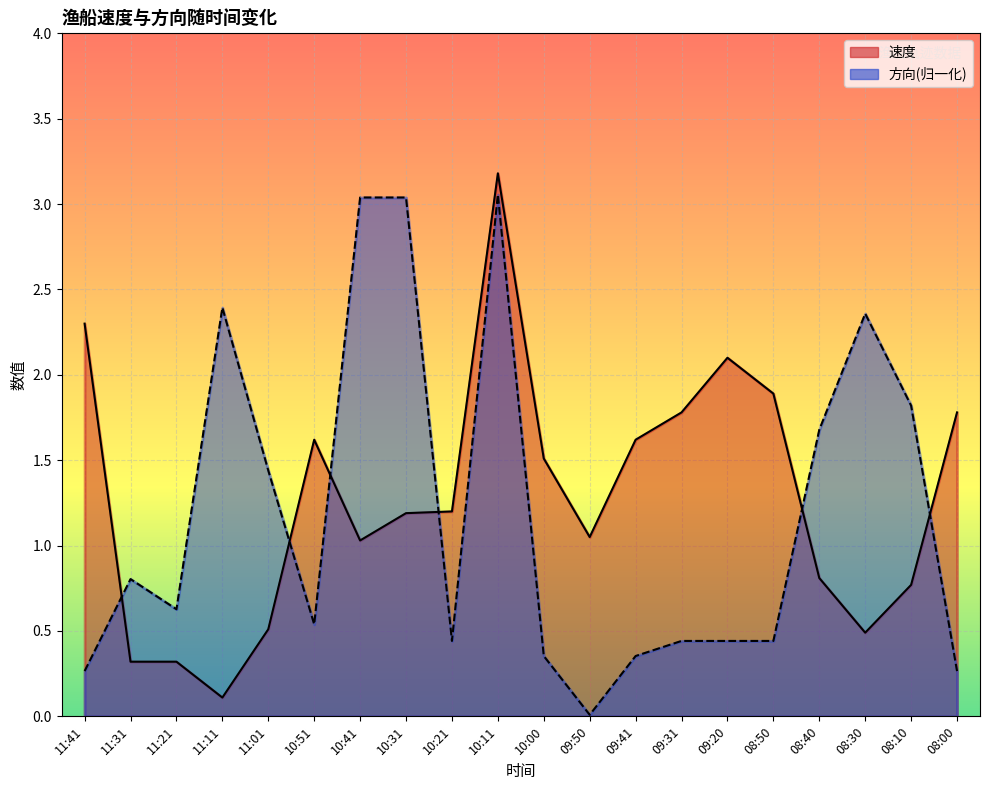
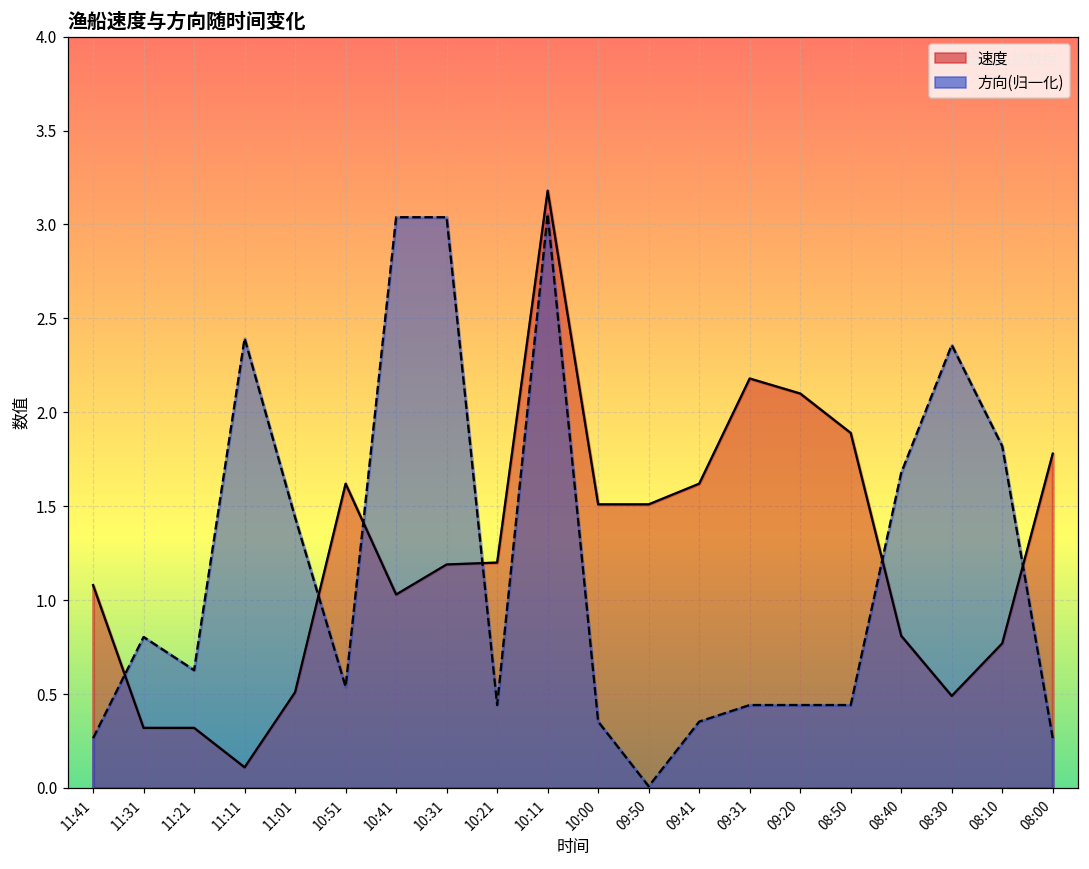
  {
    "速度": {
-     "11:41": 2.30,
+     "11:41": 1.08,
      "11:31": 0.32,
      "11:21": 0.32,
      "11:11": 0.11,
      "11:01": 0.51,
      "10:51": 1.62,
      "10:41": 1.03,
      "10:31": 1.19,
      "10:21": 1.20,
      "10:11": 3.18,
      "10:00": 1.51,
-     "09:50": 1.05,
+     "09:50": 1.51,
      "09:41": 1.62,
-     "09:31": 1.78,
+     "09:31": 2.18,
      "09:20": 2.10,
      "08:50": 1.89,
      "08:40": 0.81,
      "08:30": 0.49,
      "08:10": 0.77,
      "08:00": 1.78
    },
    "方向(归一化)": {
      "11:41": 0.27,
      "11:31": 0.80,
      "11:21": 0.63,
      "11:11": 2.39,
      "11:01": 1.44,
      "10:51": 0.54,
      "10:41": 3.04,
      "10:31": 3.04,
      "10:21": 0.44,
      "10:11": 3.06,
      "10:00": 0.35,
      "09:50": 0.01,
      "09:41": 0.35,
      "09:31": 0.44,
      "09:20": 0.44,
      "08:50": 0.44,
      "08:40": 1.68,
      "08:30": 2.36,
      "08:10": 1.82,
      "08:00": 0.27
    }
  }
